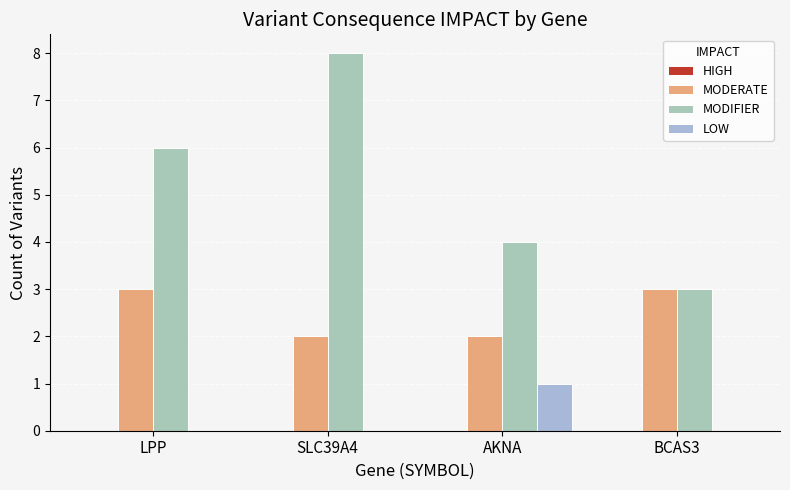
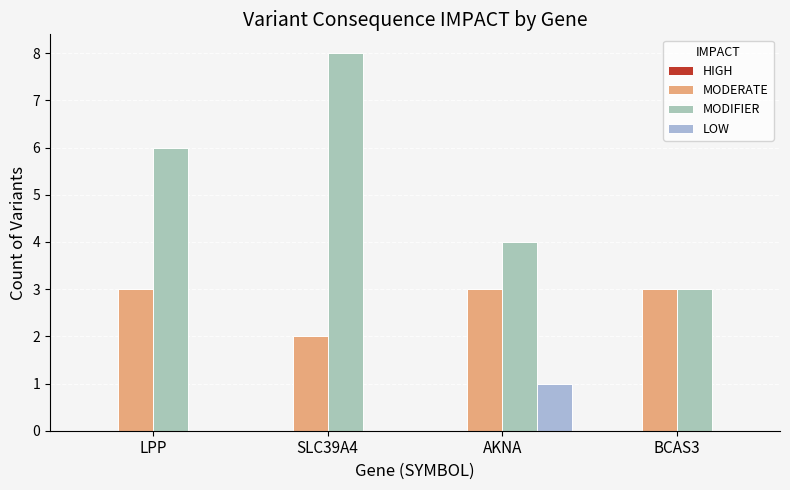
  {
    "HIGH": {
      "LPP": 0,
      "SLC39A4": 0,
      "AKNA": 0,
      "BCAS3": 0
    },
    "MODERATE": {
      "LPP": 3,
      "SLC39A4": 2,
-     "AKNA": 2,
+     "AKNA": 3,
      "BCAS3": 3
    }
  }
